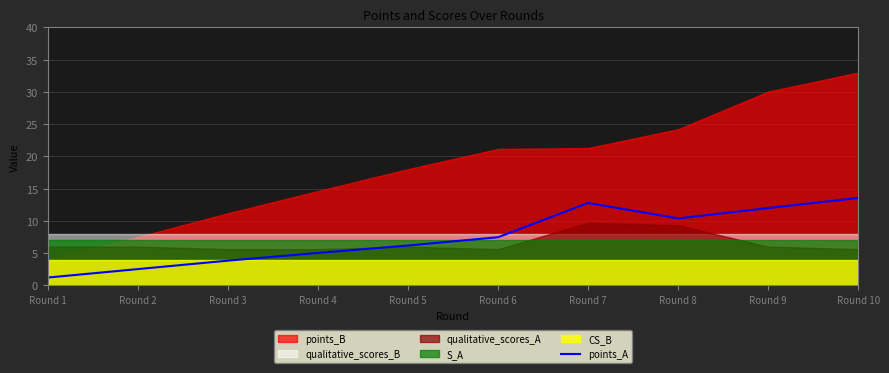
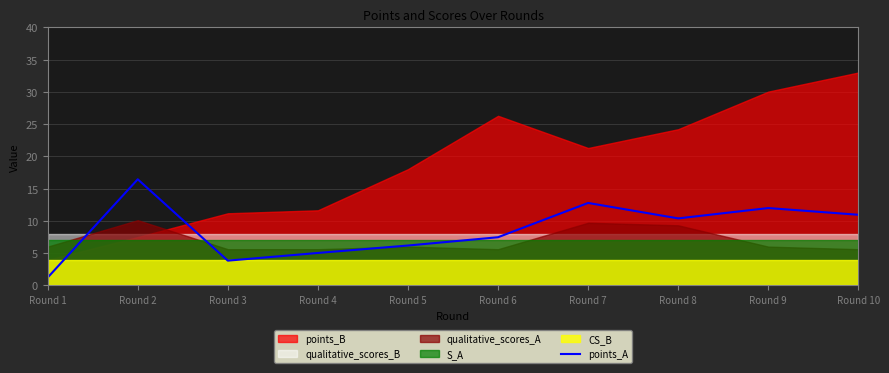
  {
    "points_A": {
      "Round 1": 1,
-     "Round 2": 3,
+     "Round 2": 16,
      "Round 4": 5,
      "Round 6": 7,
      "Round 7": 13,
      "Round 8": 10,
      "Round 9": 12,
-     "Round 10": 14
+     "Round 10": 11
    },
    "points_B": {
      "Round 2": 7,
      "Round 3": 11,
-     "Round 4": 15,
+     "Round 4": 12,
      "Round 5": 18,
-     "Round 6": 21,
+     "Round 6": 26,
      "Round 7": 21,
      "Round 8": 24,
      "Round 9": 30,
      "Round 10": 33
    },
    "qualitative_scores_B": {
      "Round 1": 8,
      "Round 2": 8,
      "Round 3": 8,
      "Round 4": 8,
      "Round 5": 8,
      "Round 6": 8,
      "Round 7": 8,
      "Round 8": 8,
      "Round 9": 8,
      "Round 10": 8
    },
    "qualitative_scores_A": {
      "Round 1": 6,
-     "Round 2": 6,
+     "Round 2": 10,
      "Round 3": 6,
      "Round 4": 6,
      "Round 6": 6,
      "Round 7": 10,
      "Round 8": 9,
      "Round 9": 6,
      "Round 10": 6
    },
    "S_A": {
      "Round 1": 7,
      "Round 2": 7,
      "Round 3": 7,
      "Round 4": 7,
      "Round 5": 7,
      "Round 6": 7,
      "Round 7": 7,
      "Round 8": 7,
      "Round 9": 7,
      "Round 10": 7
    },
    "CS_B": {
      "Round 2": 4,
      "Round 4": 4,
      "Round 5": 4,
      "Round 6": 4,
      "Round 7": 4,
      "Round 8": 4,
      "Round 9": 4,
      "Round 10": 4
    }
  }
